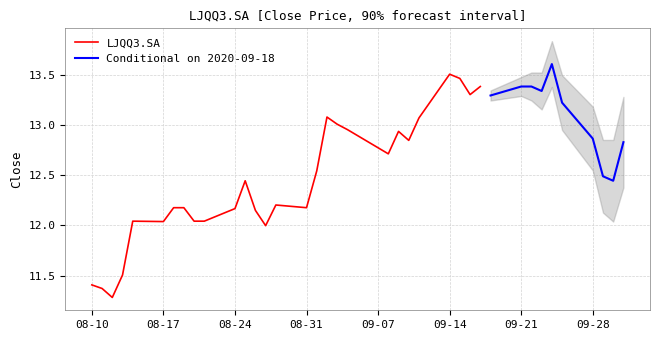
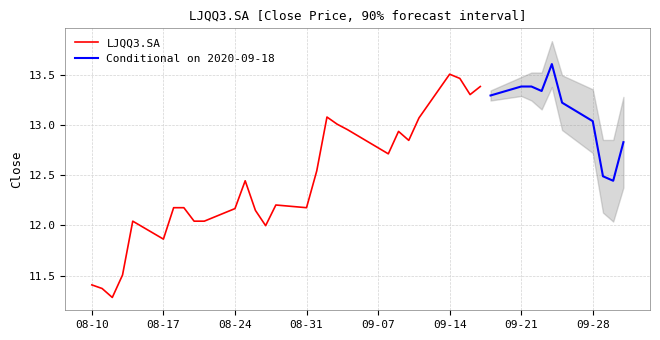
  {
    "LJQQ3.SA": {
      "08-10": 11.41,
-     "08-17": 12.04,
+     "08-17": 11.86,
      "08-24": 12.17,
      "08-31": 12.18,
      "09-14": 13.50
    },
    "Conditional on 2020-09-18": {
      "09-21": 13.38,
-     "09-28": 12.86
+     "09-28": 13.04
    }
  }
